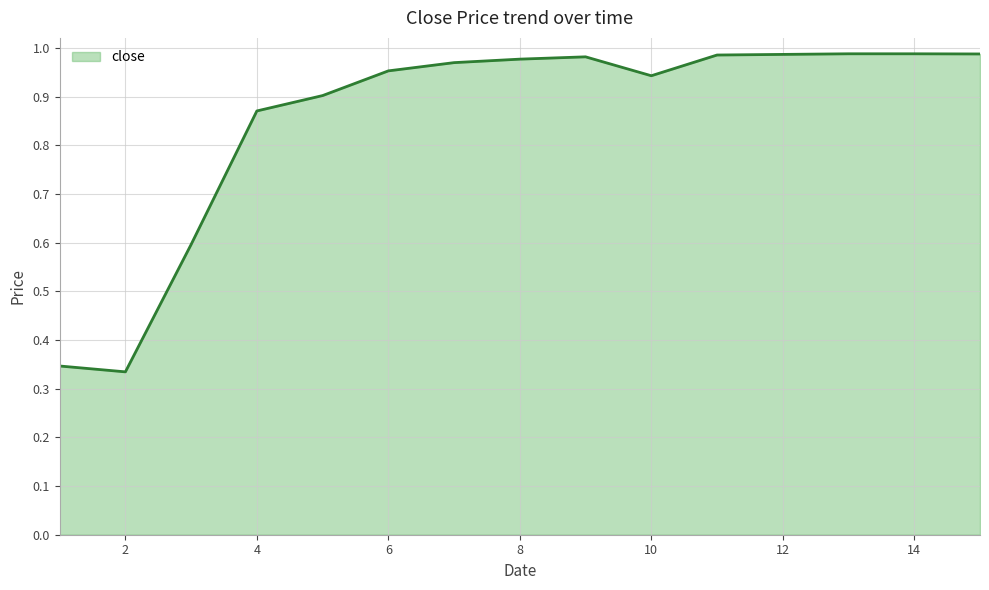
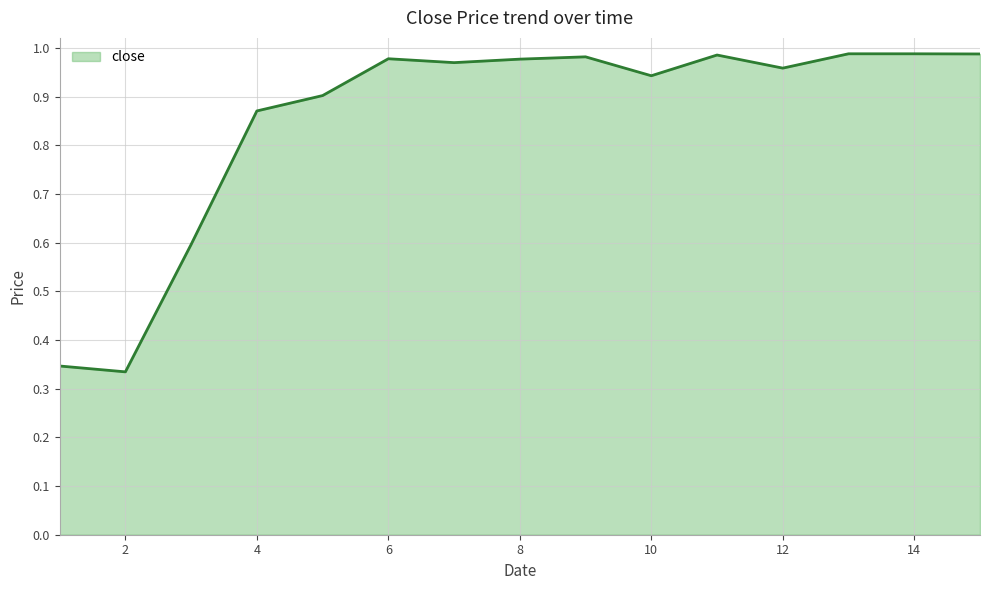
  {
    "2": 0.33,
    "4": 0.87,
-   "6": 0.95,
+   "6": 0.98,
    "8": 0.98,
    "10": 0.94,
-   "12": 0.99,
+   "12": 0.96,
    "14": 0.99
  }
